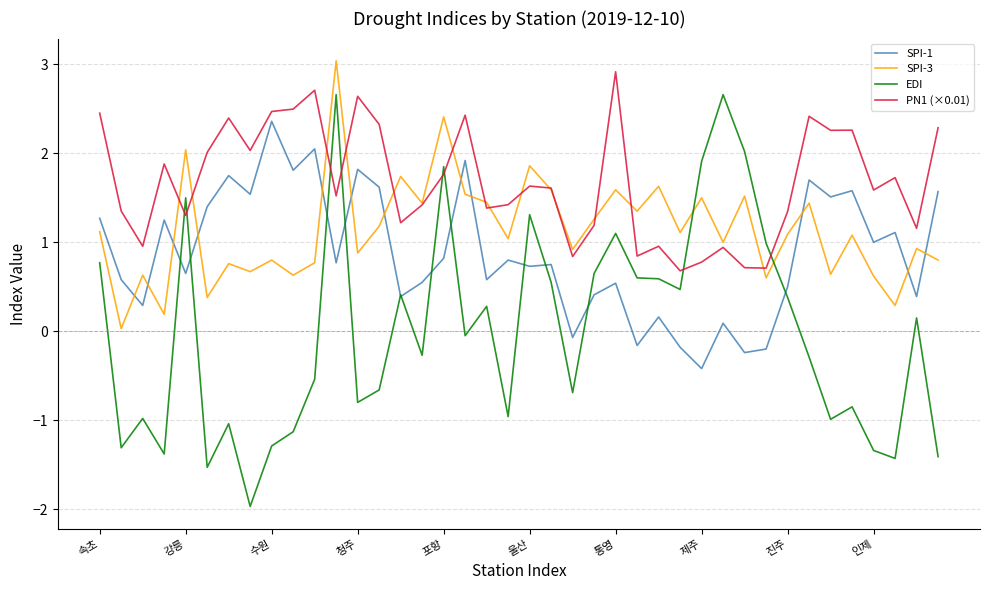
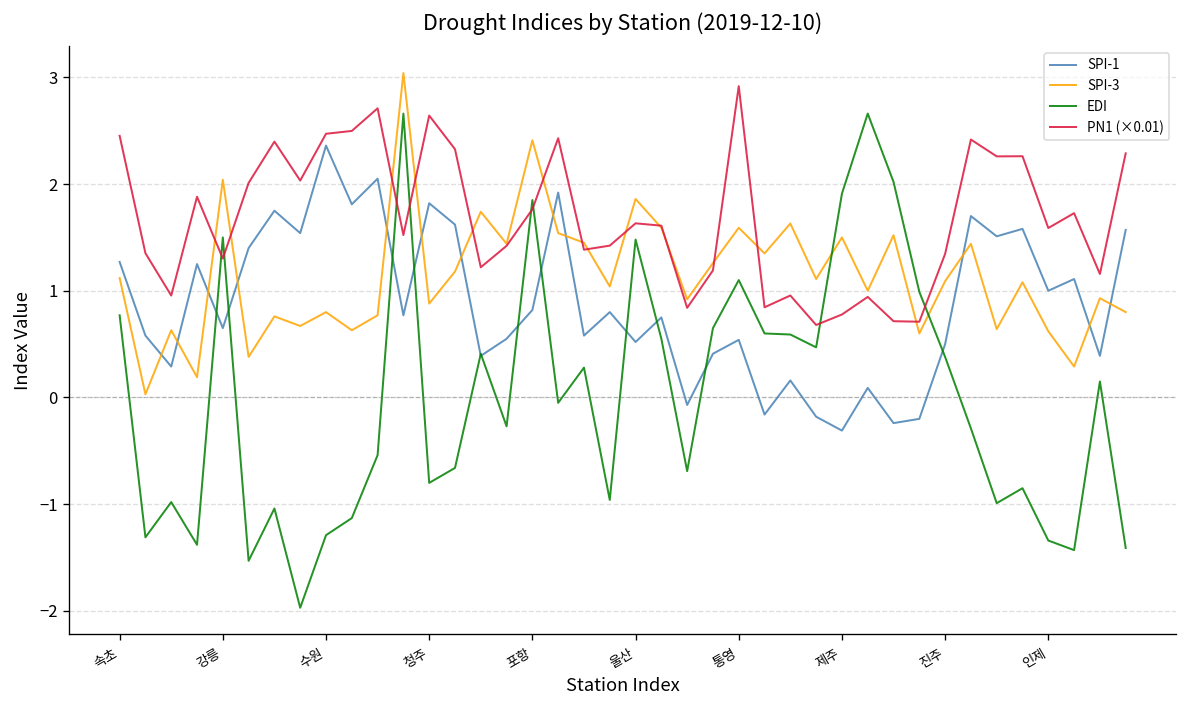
  {
    "SPI-1": {
      "속초": 1.3,
      "강릉": 0.7,
      "수원": 2.4,
      "청주": 1.8,
      "포항": 0.8,
-     "울산": 0.7,
+     "울산": 0.5,
      "통영": 0.5,
-     "제주": -0.4,
+     "제주": -0.3,
      "진주": 0.5,
      "인제": 1.0
    },
    "SPI-3": {
      "속초": 1.1,
      "강릉": 2.0,
      "수원": 0.8,
      "청주": 0.9,
      "포항": 2.4,
      "울산": 1.9,
      "통영": 1.6,
      "제주": 1.5,
      "진주": 1.1,
      "인제": 0.6
    },
    "EDI": {
      "속초": 0.8,
      "강릉": 1.5,
      "수원": -1.3,
      "청주": -0.8,
      "포항": 1.9,
-     "울산": 1.3,
+     "울산": 1.5,
      "통영": 1.1,
      "제주": 1.9,
      "진주": 0.4,
      "인제": -1.3
    },
    "PN1 (×0.01)": {
      "속초": 2.5,
      "강릉": 1.3,
      "수원": 2.5,
      "청주": 2.6,
      "포항": 1.8,
      "울산": 1.6,
      "통영": 2.9,
      "제주": 0.8,
      "진주": 1.3,
      "인제": 1.6
    }
  }
